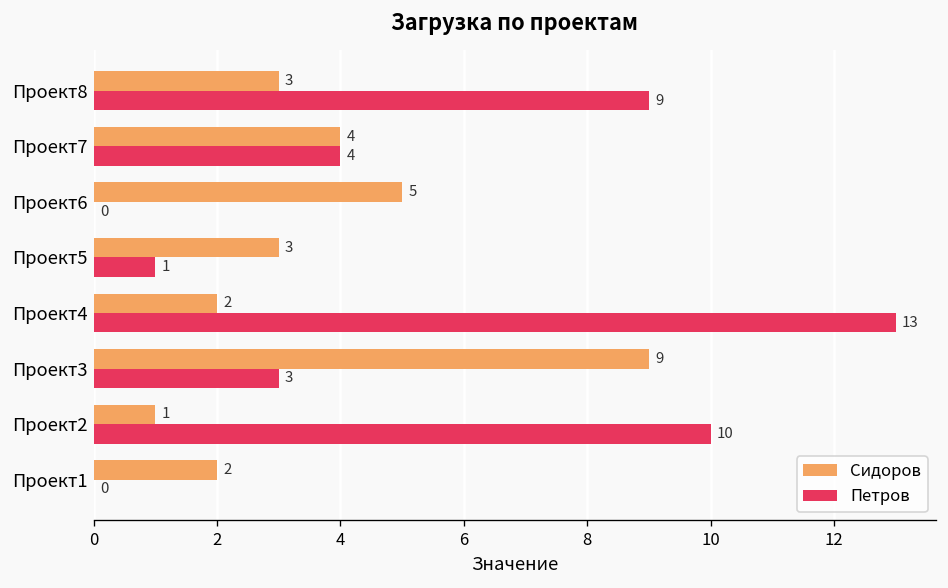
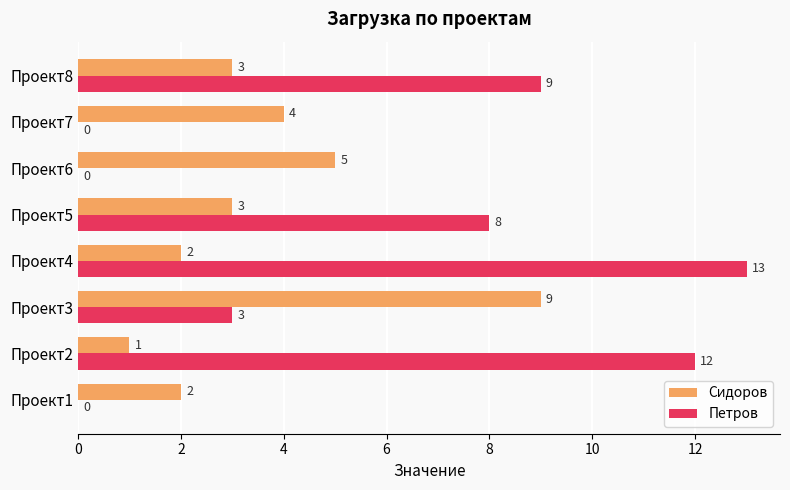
  {
    "Сидоров": {
      "Проект8": 3,
      "Проект7": 4,
      "Проект6": 5,
      "Проект5": 3,
      "Проект4": 2,
      "Проект3": 9,
      "Проект2": 1,
      "Проект1": 2
    },
    "Петров": {
      "Проект8": 9,
-     "Проект7": 4,
+     "Проект7": 0,
      "Проект6": 0,
-     "Проект5": 1,
+     "Проект5": 8,
      "Проект4": 13,
      "Проект3": 3,
-     "Проект2": 10,
+     "Проект2": 12,
      "Проект1": 0
    }
  }
